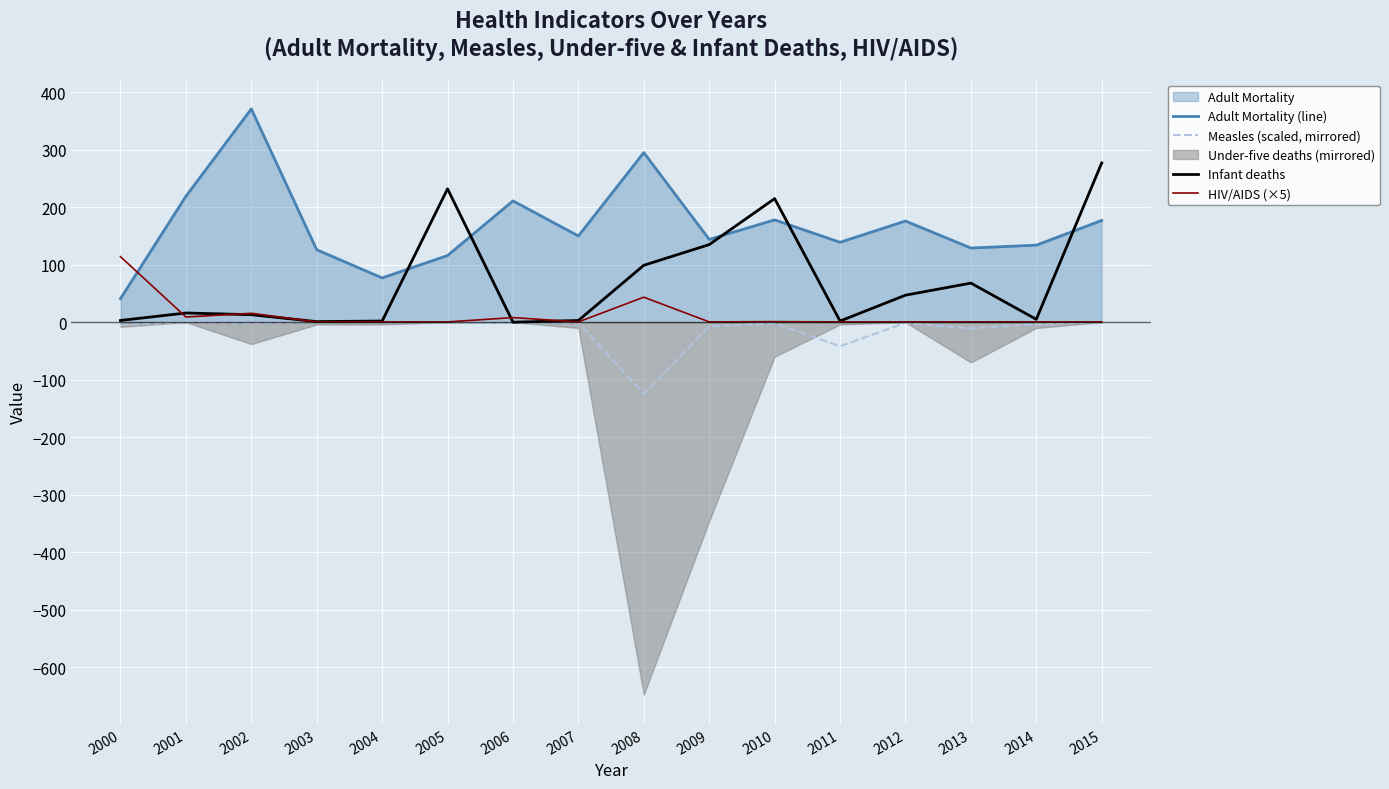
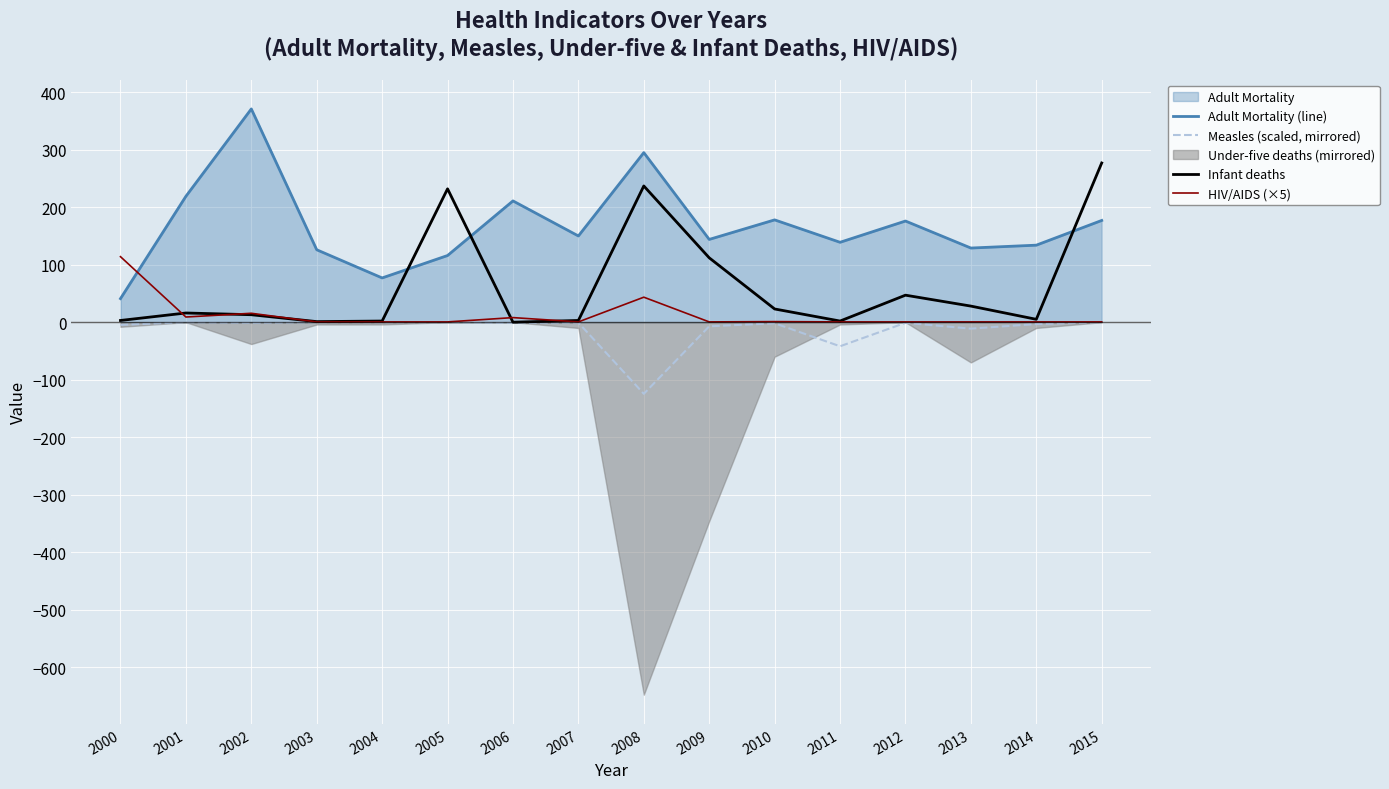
  {
    "Infant deaths": {
      "2001": 20,
      "2005": 230,
-     "2008": 100,
-     "2009": 140,
-     "2010": 220,
+     "2008": 240,
+     "2009": 110,
+     "2010": 20,
      "2012": 50,
-     "2013": 70,
+     "2013": 30,
      "2014": 10,
      "2015": 280
    },
    "HIV/AIDS (×5)": {
      "2000": 110,
      "2001": 10,
      "2006": 10,
      "2008": 40
    }
  }
